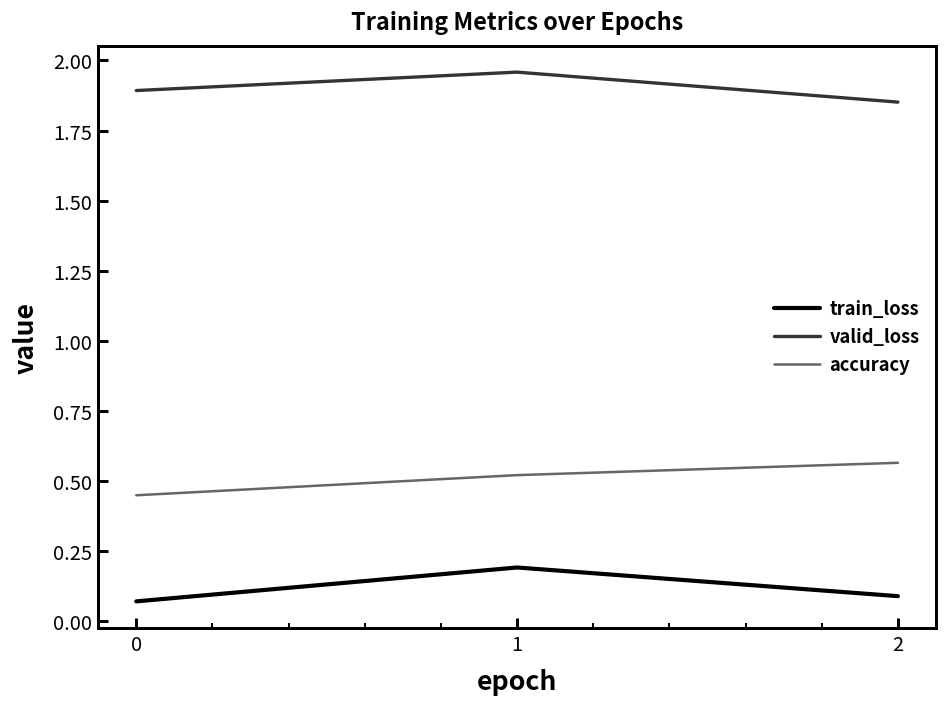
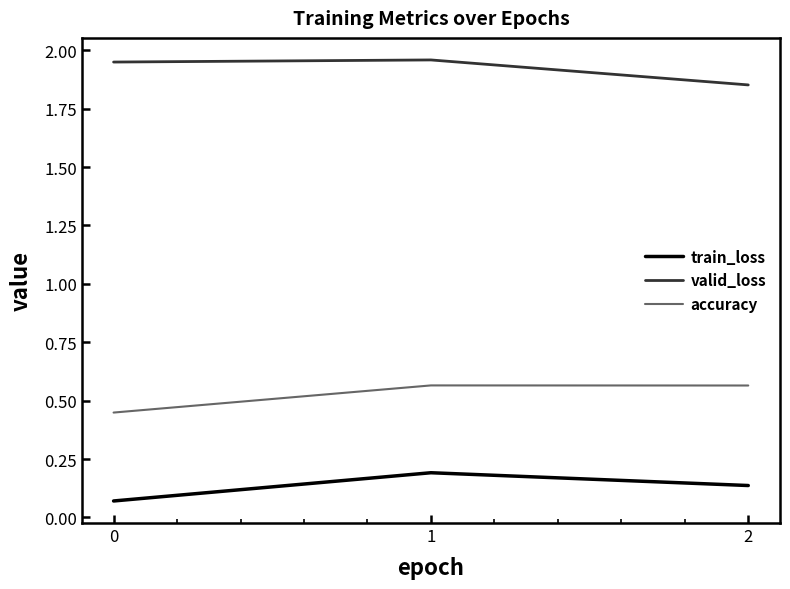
  {
    "train_loss": {
      "0": 0.07,
      "1": 0.19,
-     "2": 0.09
+     "2": 0.14
    },
    "valid_loss": {
-     "0": 1.89,
+     "0": 1.95,
      "1": 1.96,
      "2": 1.85
    },
    "accuracy": {
      "0": 0.45,
-     "1": 0.52,
+     "1": 0.57,
      "2": 0.56
    }
  }
